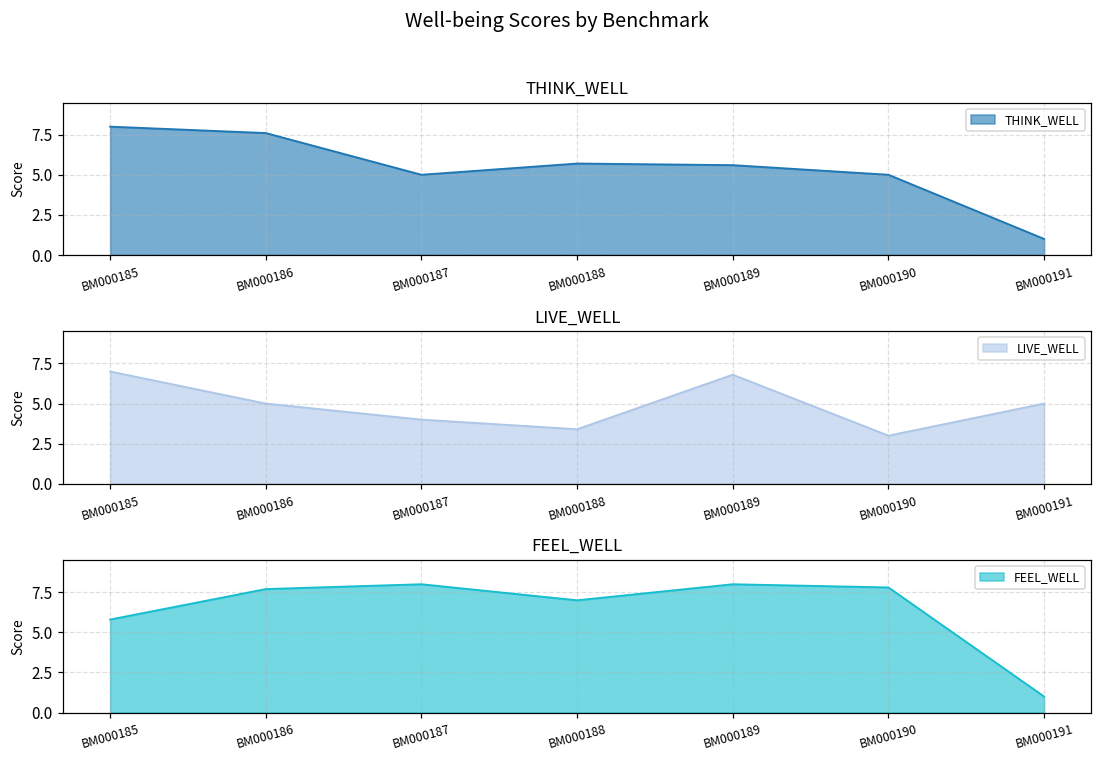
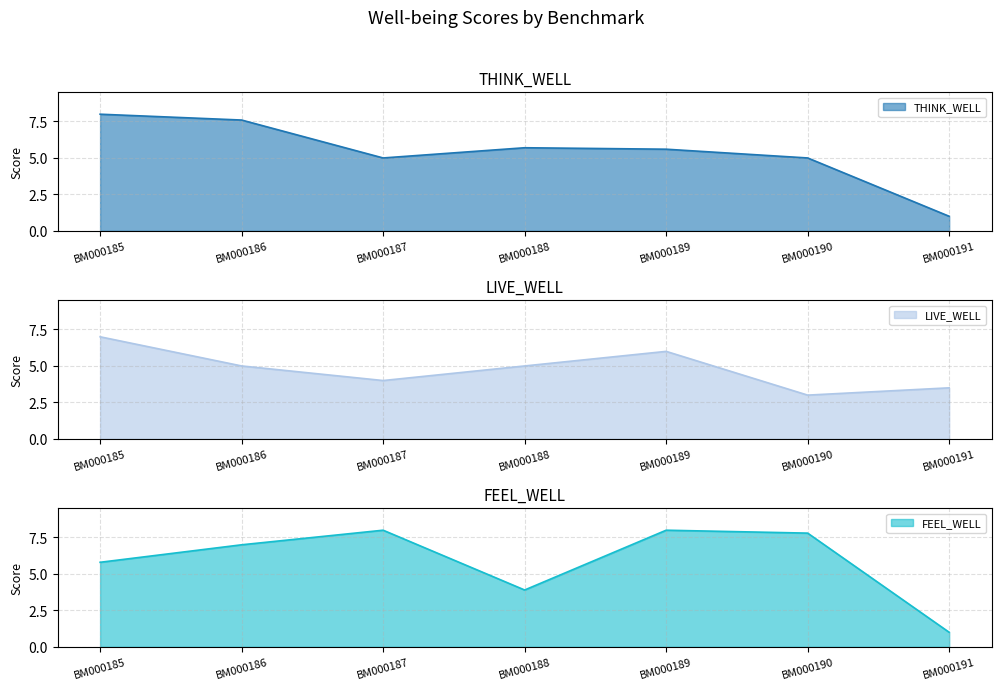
  {
    "THINK_WELL": {
      "BM000185": 8.0,
      "BM000186": 7.6,
      "BM000187": 5.0,
      "BM000188": 5.7,
      "BM000189": 5.6,
      "BM000190": 5.0,
      "BM000191": 1.0
    },
    "LIVE_WELL": {
      "BM000185": 7.0,
      "BM000186": 5.0,
      "BM000187": 4.0,
-     "BM000188": 3.4,
-     "BM000189": 6.8,
+     "BM000188": 5.0,
+     "BM000189": 6.0,
      "BM000190": 3.0,
-     "BM000191": 5.0
+     "BM000191": 3.5
    },
    "FEEL_WELL": {
      "BM000185": 5.8,
-     "BM000186": 7.7,
+     "BM000186": 7.0,
      "BM000187": 8.0,
-     "BM000188": 7.0,
+     "BM000188": 3.9,
      "BM000189": 8.0,
      "BM000190": 7.8,
      "BM000191": 1.0
    }
  }
